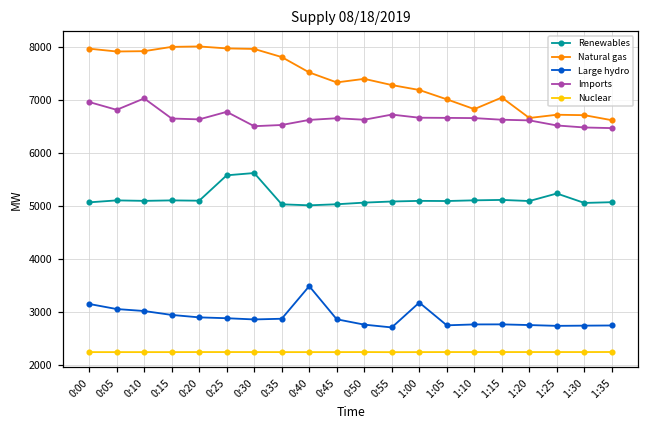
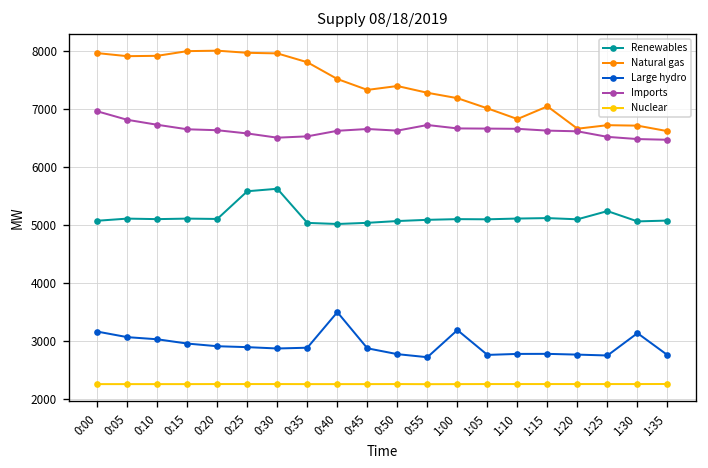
  {
    "Renewables": {
      "0:00": 5100,
      "0:05": 5100,
      "0:10": 5100,
      "0:15": 5100,
      "0:20": 5100,
      "0:25": 5600,
      "0:30": 5600,
      "0:35": 5000,
      "0:40": 5000,
      "0:45": 5000,
      "0:50": 5100,
      "0:55": 5100,
      "1:00": 5100,
      "1:05": 5100,
      "1:10": 5100,
      "1:15": 5100,
      "1:20": 5100,
      "1:25": 5200,
      "1:30": 5100,
      "1:35": 5100
    },
    "Natural gas": {
      "0:00": 8000,
      "0:05": 7900,
      "0:10": 7900,
      "0:15": 8000,
      "0:20": 8000,
      "0:25": 8000,
      "0:30": 8000,
      "0:35": 7800,
      "0:40": 7500,
      "0:45": 7300,
      "0:50": 7400,
      "0:55": 7300,
      "1:00": 7200,
      "1:05": 7000,
      "1:10": 6800,
      "1:15": 7100,
      "1:25": 6700,
      "1:30": 6700,
      "1:35": 6600
    },
    "Large hydro": {
      "0:00": 3200,
      "0:05": 3100,
      "0:10": 3000,
      "0:15": 3000,
      "0:20": 2900,
      "0:25": 2900,
      "0:30": 2900,
      "0:35": 2900,
      "0:40": 3500,
      "0:45": 2900,
      "0:50": 2800,
      "0:55": 2700,
      "1:00": 3200,
      "1:05": 2800,
      "1:10": 2800,
      "1:15": 2800,
      "1:20": 2800,
      "1:25": 2700,
-     "1:30": 2700,
+     "1:30": 3100,
      "1:35": 2800
    },
    "Imports": {
      "0:00": 7000,
      "0:05": 6800,
-     "0:10": 7000,
+     "0:10": 6700,
      "0:15": 6700,
      "0:20": 6600,
-     "0:25": 6800,
+     "0:25": 6600,
      "0:30": 6500,
      "0:35": 6500,
      "0:40": 6600,
      "0:45": 6700,
      "0:50": 6600,
      "0:55": 6700,
      "1:00": 6700,
      "1:05": 6700,
      "1:10": 6700,
      "1:15": 6600,
      "1:25": 6500,
      "1:30": 6500,
      "1:35": 6500
    },
    "Nuclear": {
      "0:00": 2300,
      "0:05": 2300,
      "0:10": 2300,
      "0:15": 2300,
      "0:20": 2300,
      "0:25": 2300,
      "0:30": 2300,
      "0:35": 2300,
      "0:40": 2300,
      "0:45": 2300,
      "0:50": 2300,
      "0:55": 2200,
      "1:00": 2300,
      "1:05": 2300,
      "1:10": 2300,
      "1:15": 2300,
      "1:20": 2300,
      "1:25": 2300,
      "1:30": 2300,
      "1:35": 2300
    }
  }
